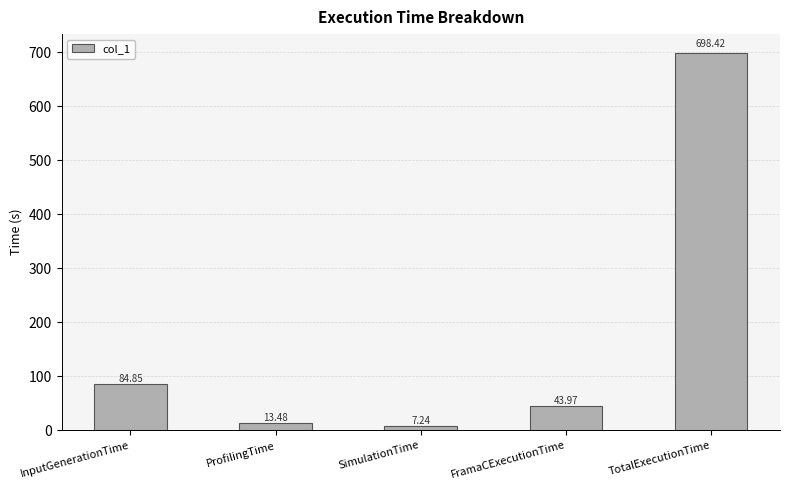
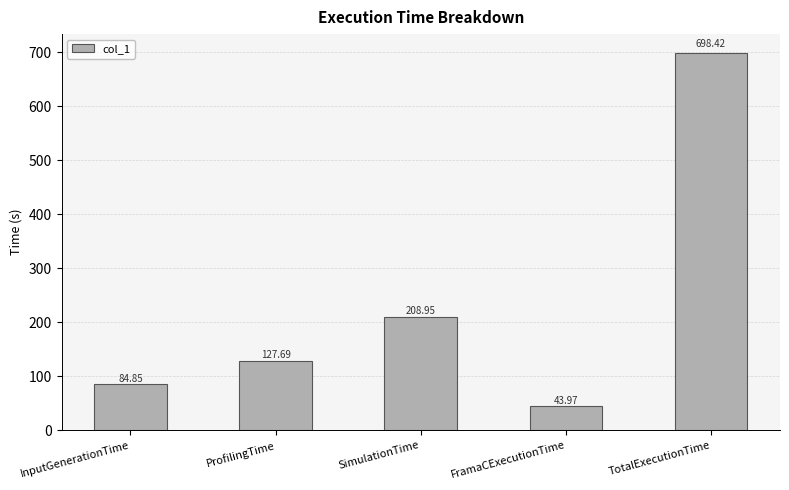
  {
    "InputGenerationTime": 84.85,
-   "ProfilingTime": 13.48,
-   "SimulationTime": 7.24,
+   "ProfilingTime": 127.69,
+   "SimulationTime": 208.95,
    "FramaCExecutionTime": 43.97,
    "TotalExecutionTime": 698.42
  }
